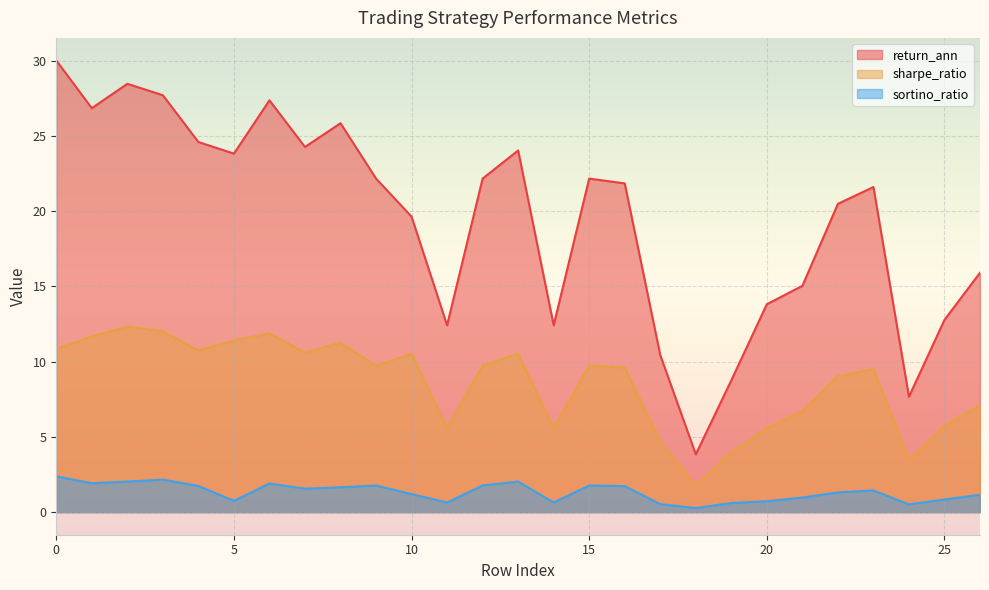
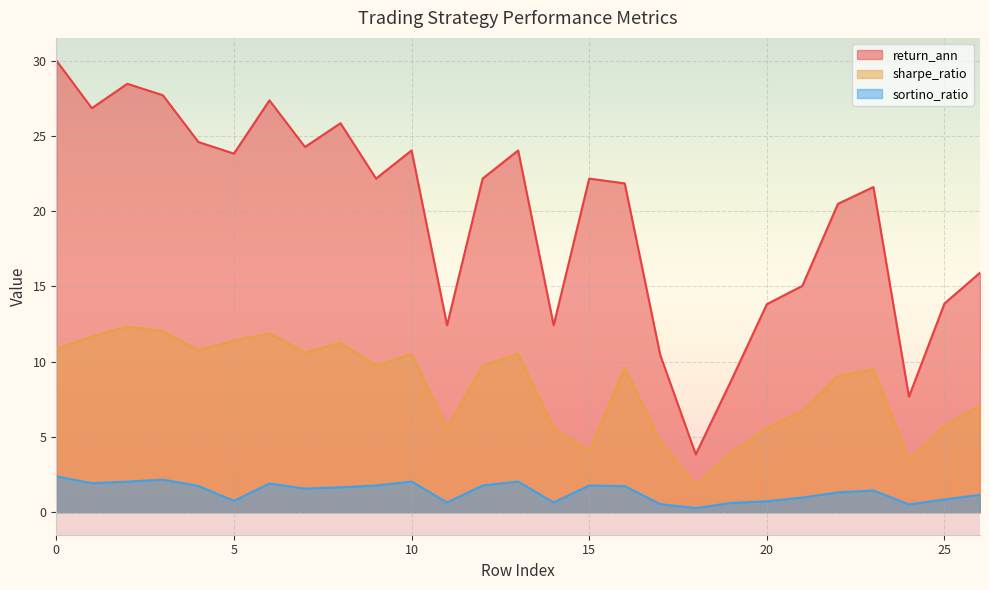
  {
    "return_ann": {
      "0": 30.0,
      "5": 23.8,
-     "10": 19.6,
+     "10": 24.0,
      "15": 22.2,
      "20": 13.8,
-     "25": 12.8
+     "25": 13.9
    },
    "sharpe_ratio": {
      "0": 10.9,
      "5": 11.4,
      "10": 10.5,
-     "15": 9.7,
+     "15": 4.1,
      "20": 5.6,
      "25": 5.7
    },
    "sortino_ratio": {
      "0": 2.4,
      "5": 0.8,
-     "10": 1.2,
+     "10": 2.0,
      "15": 1.8,
      "20": 0.7,
      "25": 0.8
    }
  }
